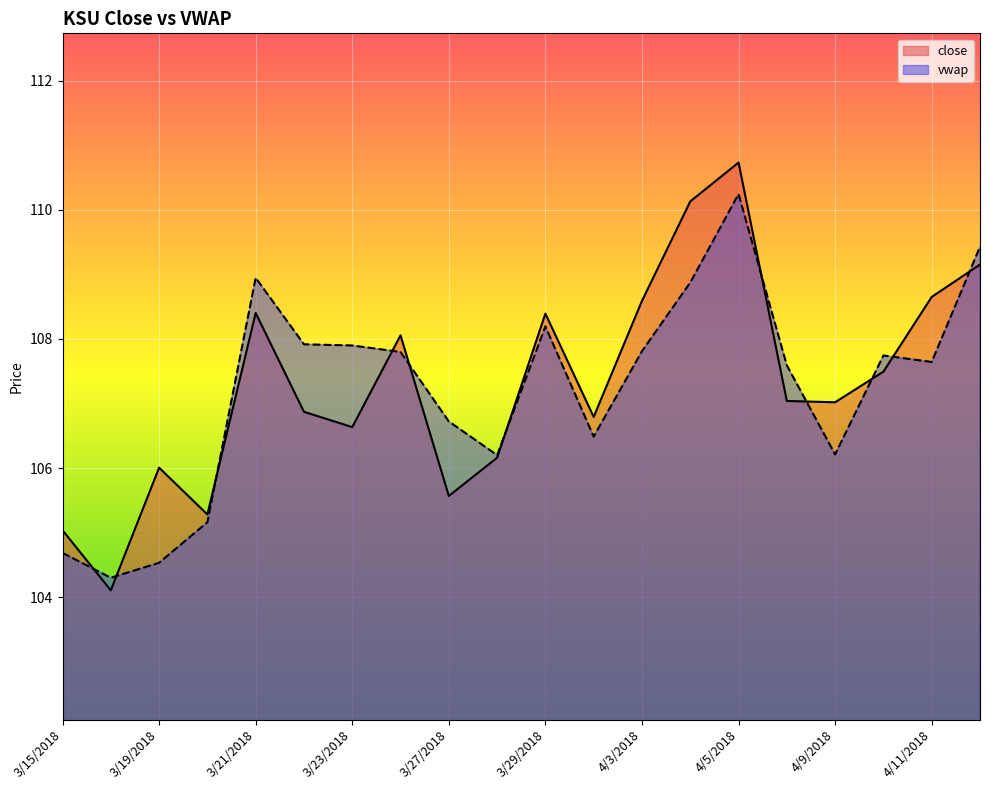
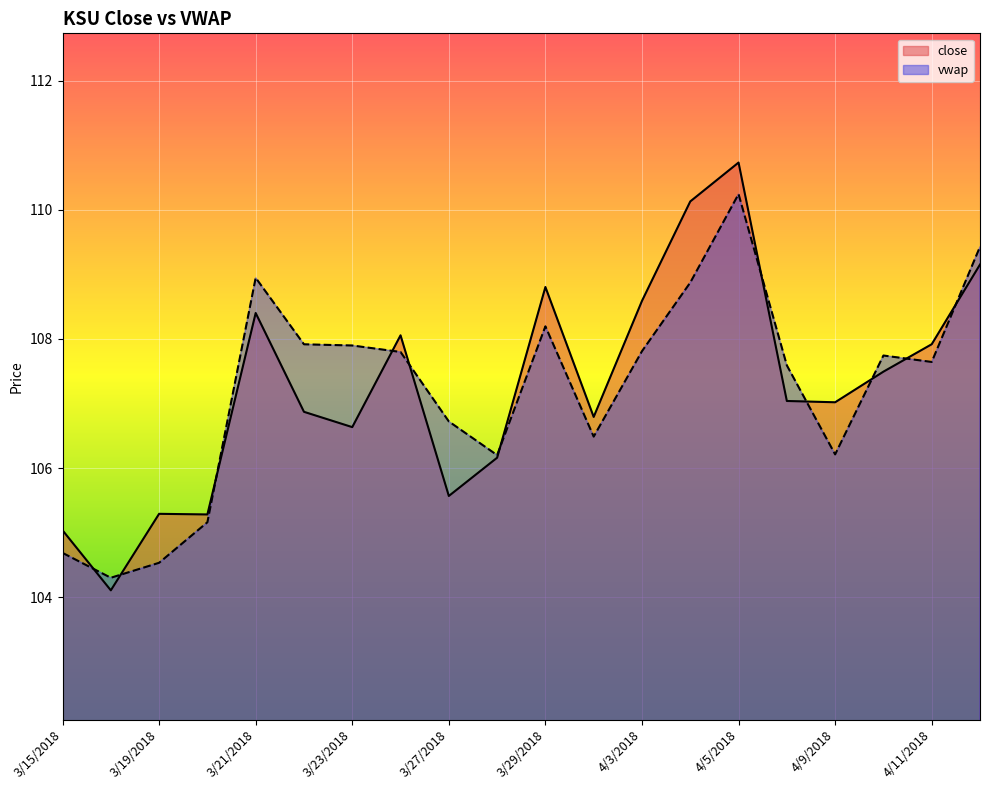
  {
    "close": {
      "3/15/2018": 105.0,
-     "3/19/2018": 106.0,
+     "3/19/2018": 105.3,
      "3/21/2018": 108.4,
      "3/23/2018": 106.6,
      "3/27/2018": 105.6,
-     "3/29/2018": 108.4,
+     "3/29/2018": 108.8,
      "4/3/2018": 108.6,
      "4/5/2018": 110.7,
      "4/9/2018": 107.0,
-     "4/11/2018": 108.7
+     "4/11/2018": 107.9
    },
    "vwap": {
      "3/15/2018": 104.7,
      "3/19/2018": 104.5,
      "3/21/2018": 108.9,
      "3/23/2018": 107.9,
      "3/27/2018": 106.7,
      "3/29/2018": 108.2,
      "4/3/2018": 107.8,
      "4/5/2018": 110.2,
      "4/9/2018": 106.2,
      "4/11/2018": 107.6
    }
  }
